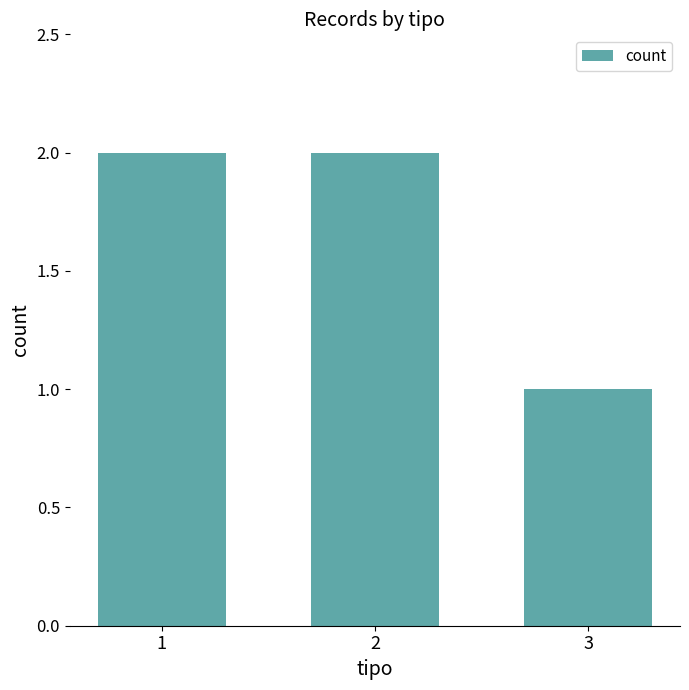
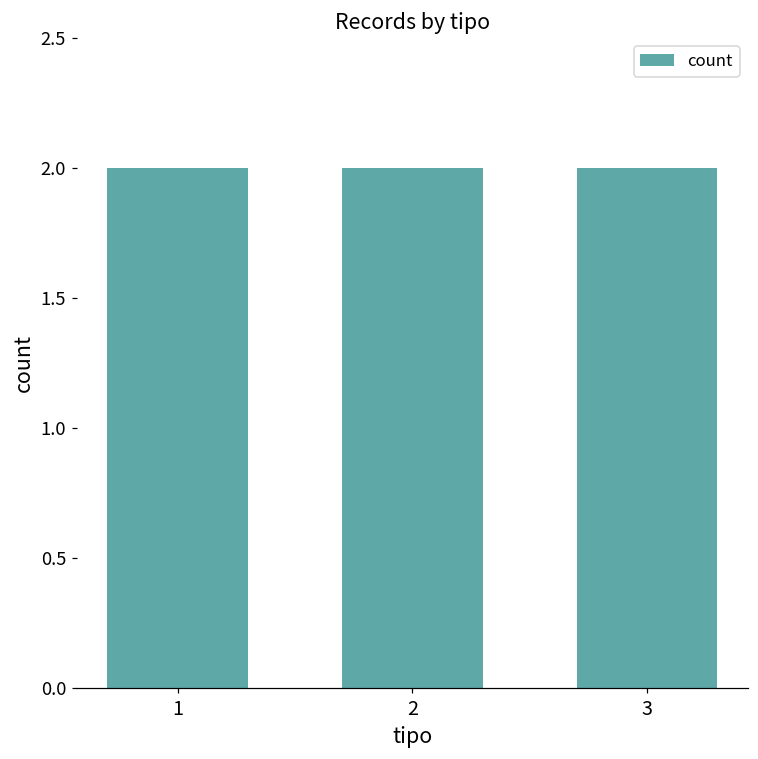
  {
    "1": 2,
    "2": 2,
-   "3": 1
+   "3": 2
  }
